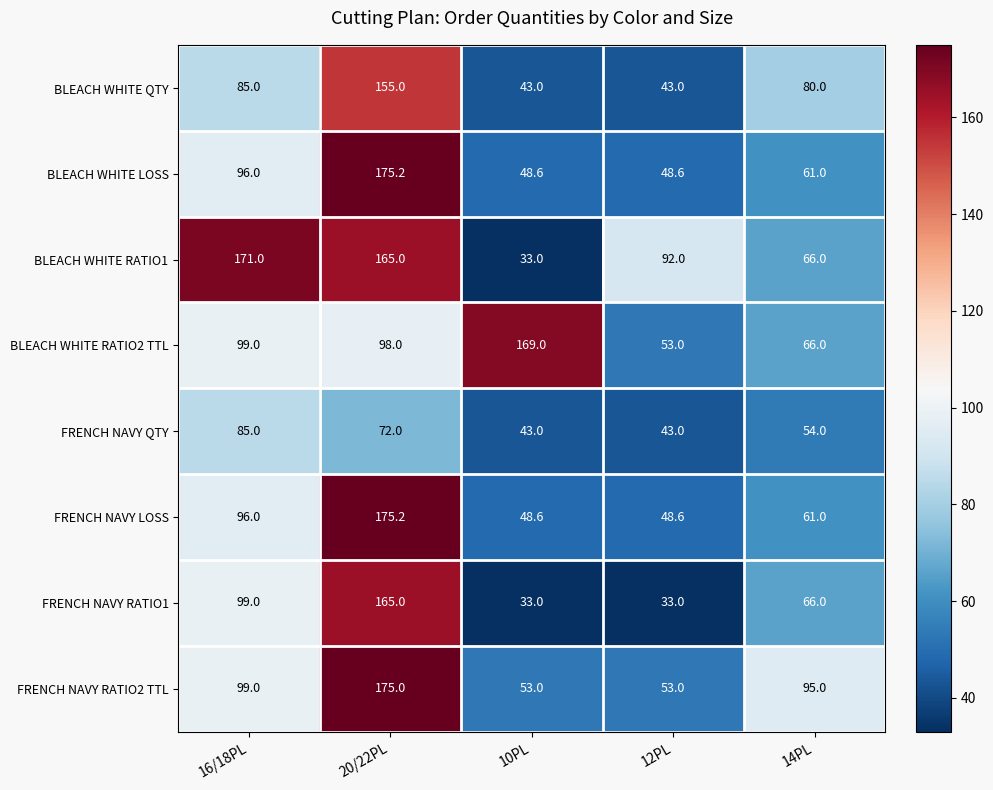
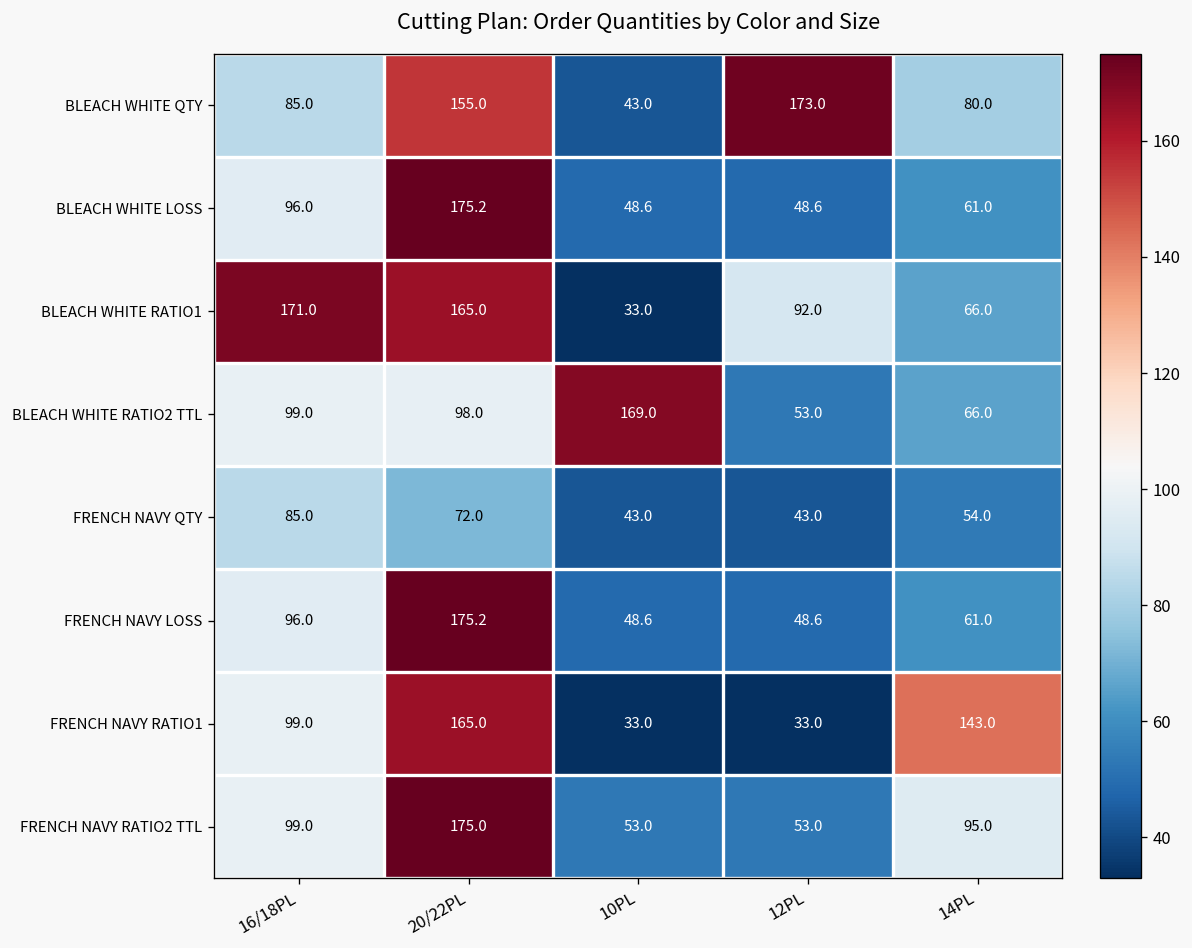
  {
    "BLEACH WHITE QTY": {
      "16/18PL": 85.0,
      "20/22PL": 155.0,
      "10PL": 43.0,
-     "12PL": 43.0,
+     "12PL": 173.0,
      "14PL": 80.0
    },
    "BLEACH WHITE LOSS": {
      "16/18PL": 96.0,
      "20/22PL": 175.2,
      "10PL": 48.6,
      "12PL": 48.6,
      "14PL": 61.0
    },
    "BLEACH WHITE RATIO1": {
      "16/18PL": 171.0,
      "20/22PL": 165.0,
      "10PL": 33.0,
      "12PL": 92.0,
      "14PL": 66.0
    },
    "BLEACH WHITE RATIO2 TTL": {
      "16/18PL": 99.0,
      "20/22PL": 98.0,
      "10PL": 169.0,
      "12PL": 53.0,
      "14PL": 66.0
    },
    "FRENCH NAVY QTY": {
      "16/18PL": 85.0,
      "20/22PL": 72.0,
      "10PL": 43.0,
      "12PL": 43.0,
      "14PL": 54.0
    },
    "FRENCH NAVY LOSS": {
      "16/18PL": 96.0,
      "20/22PL": 175.2,
      "10PL": 48.6,
      "12PL": 48.6,
      "14PL": 61.0
    },
    "FRENCH NAVY RATIO1": {
      "16/18PL": 99.0,
      "20/22PL": 165.0,
      "10PL": 33.0,
      "12PL": 33.0,
-     "14PL": 66.0
+     "14PL": 143.0
    },
    "FRENCH NAVY RATIO2 TTL": {
      "16/18PL": 99.0,
      "20/22PL": 175.0,
      "10PL": 53.0,
      "12PL": 53.0,
      "14PL": 95.0
    }
  }
